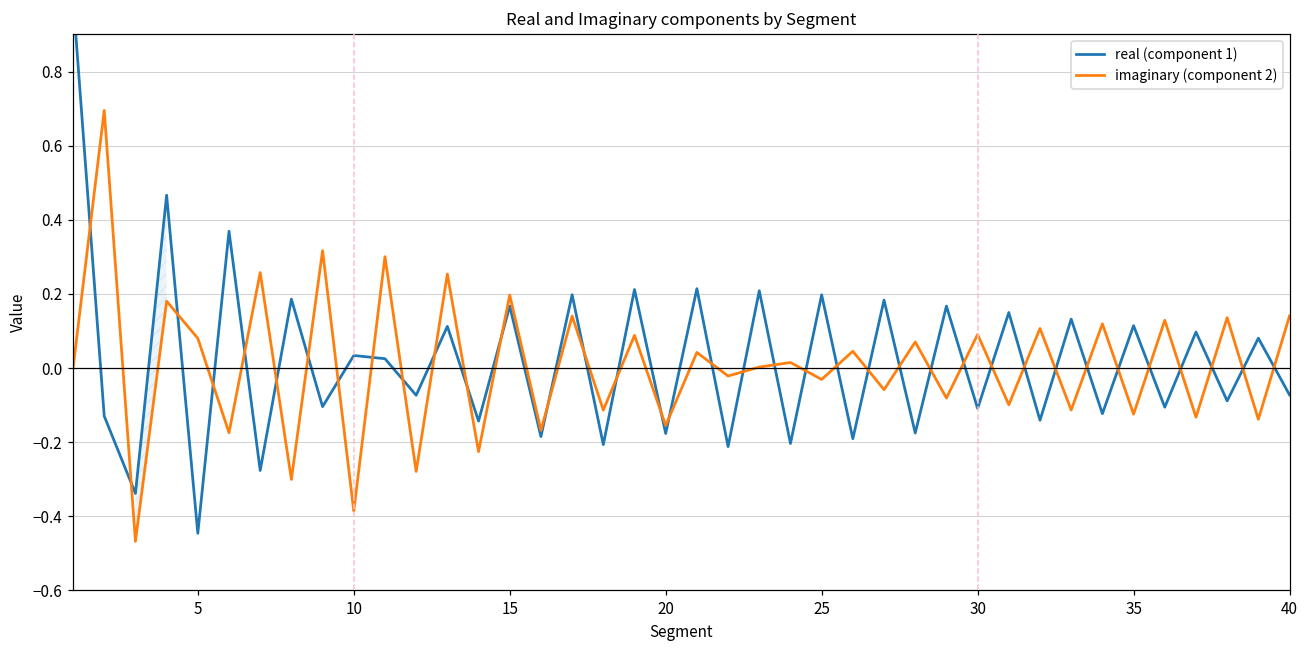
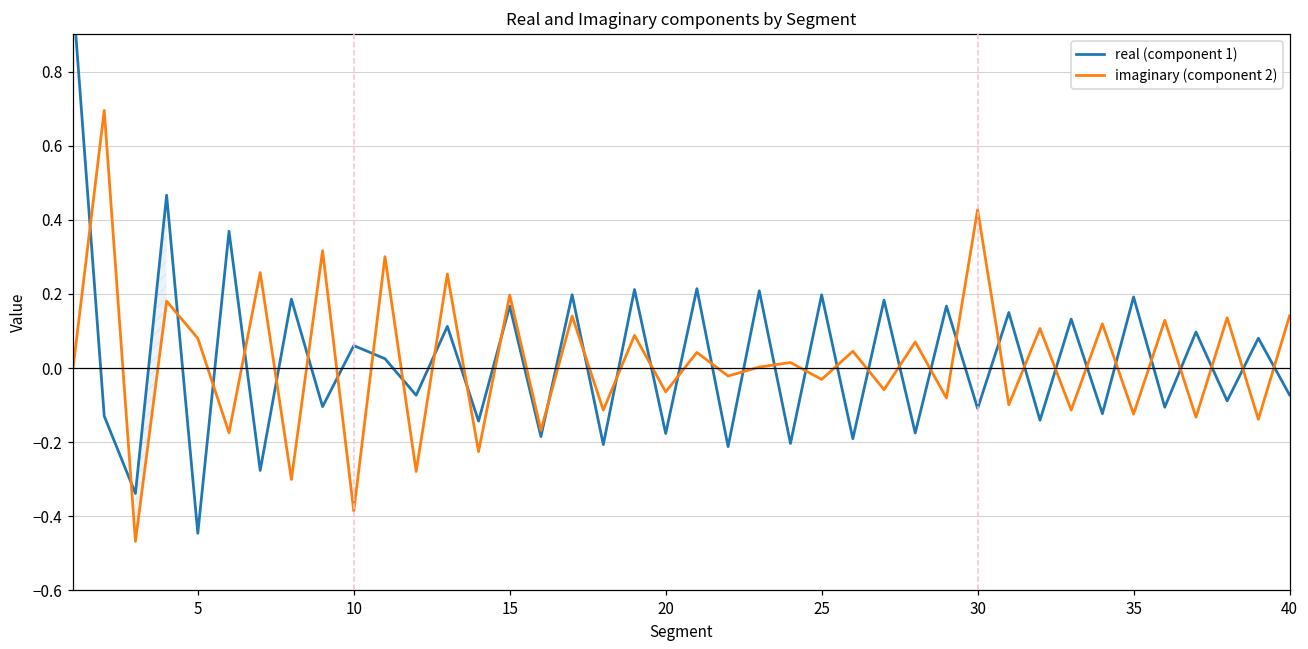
  {
    "real (component 1)": {
      "5": -0.45,
-     "10": 0.03,
+     "10": 0.06,
      "15": 0.17,
      "20": -0.18,
      "25": 0.20,
      "30": -0.11,
-     "35": 0.11,
+     "35": 0.19,
      "40": -0.07
    },
    "imaginary (component 2)": {
      "5": 0.08,
      "10": -0.39,
      "15": 0.20,
-     "20": -0.16,
+     "20": -0.06,
      "25": -0.03,
-     "30": 0.09,
+     "30": 0.43,
      "35": -0.12,
      "40": 0.14
    }
  }
